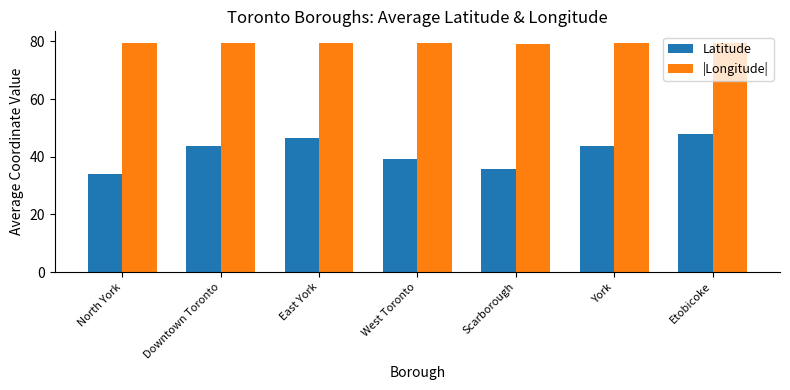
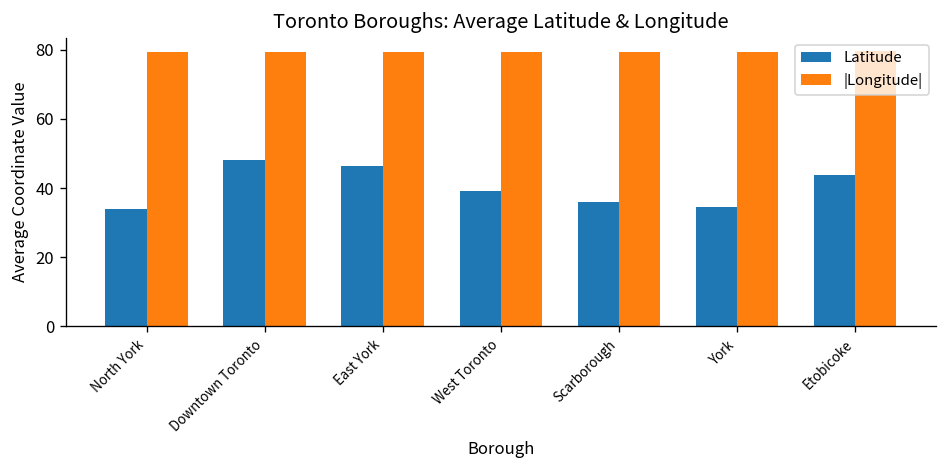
  {
    "Latitude": {
      "North York": 34,
-     "Downtown Toronto": 44,
+     "Downtown Toronto": 48,
      "East York": 47,
      "West Toronto": 39,
      "Scarborough": 36,
-     "York": 44,
-     "Etobicoke": 48
+     "York": 35,
+     "Etobicoke": 44
    },
    "|Longitude|": {
      "North York": 79,
      "Downtown Toronto": 79,
      "East York": 79,
      "West Toronto": 79,
      "Scarborough": 79,
      "York": 79
    }
  }
